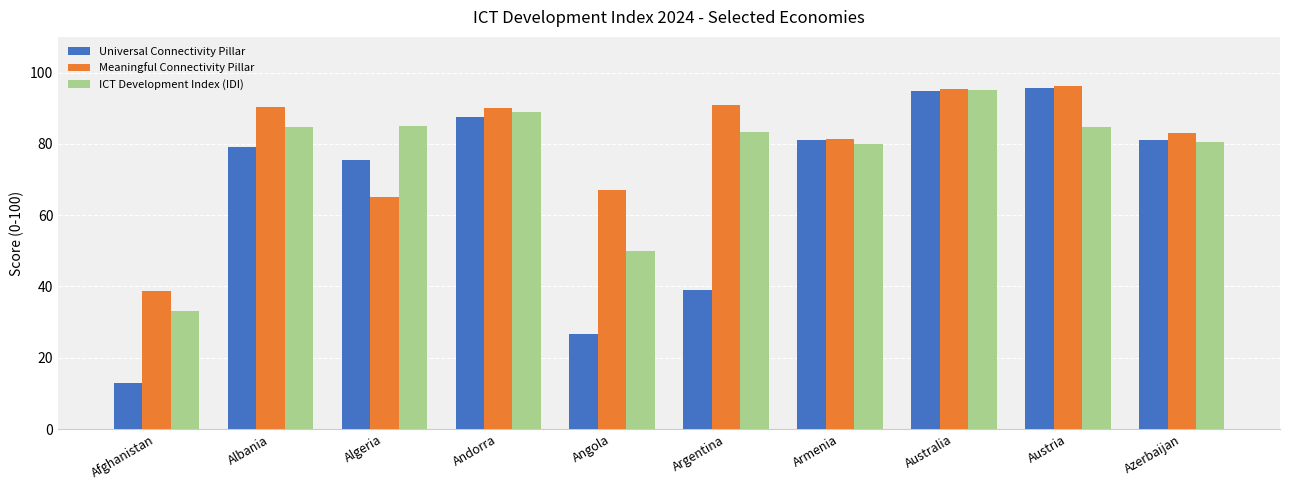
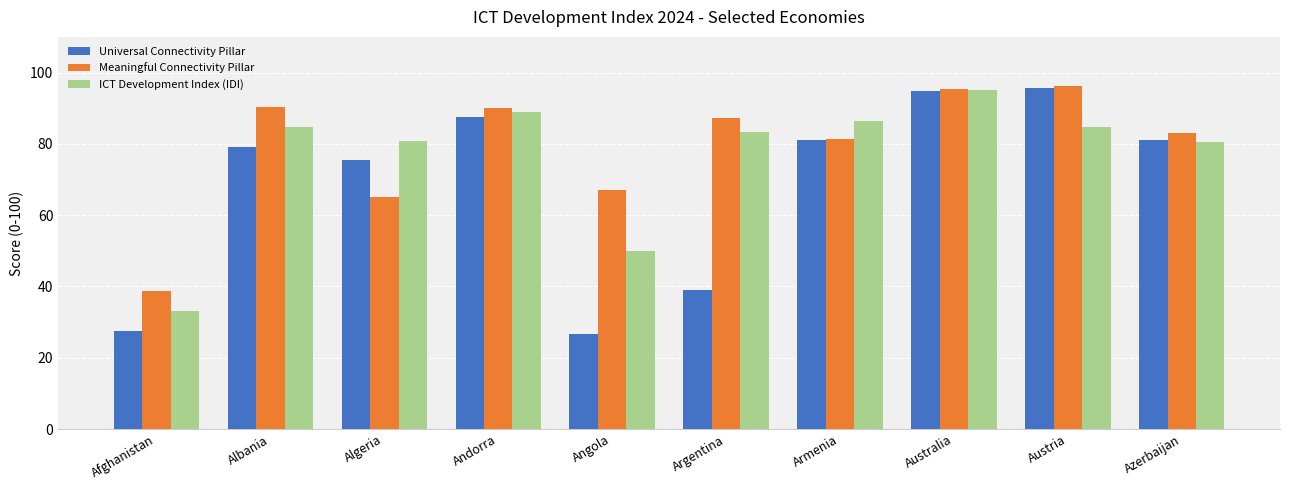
  {
    "Universal Connectivity Pillar": {
-     "Afghanistan": 13,
+     "Afghanistan": 28,
      "Albania": 79,
      "Algeria": 75,
      "Andorra": 88,
      "Angola": 27,
      "Argentina": 39,
      "Armenia": 81,
      "Australia": 95,
      "Austria": 96,
      "Azerbaijan": 81
    },
    "Meaningful Connectivity Pillar": {
      "Afghanistan": 39,
      "Albania": 90,
      "Algeria": 65,
      "Andorra": 90,
      "Angola": 67,
-     "Argentina": 91,
+     "Argentina": 87,
      "Armenia": 81,
      "Australia": 95,
      "Austria": 96,
      "Azerbaijan": 83
    },
    "ICT Development Index (IDI)": {
      "Afghanistan": 33,
      "Albania": 85,
-     "Algeria": 85,
+     "Algeria": 81,
      "Andorra": 89,
      "Angola": 50,
      "Argentina": 83,
-     "Armenia": 80,
+     "Armenia": 86,
      "Australia": 95,
      "Austria": 85,
      "Azerbaijan": 80
    }
  }
